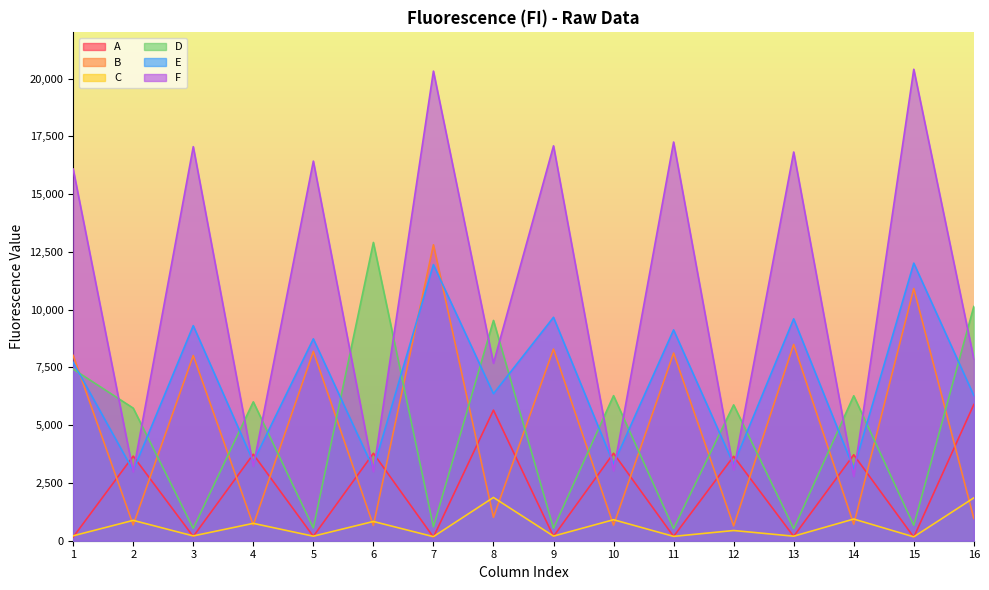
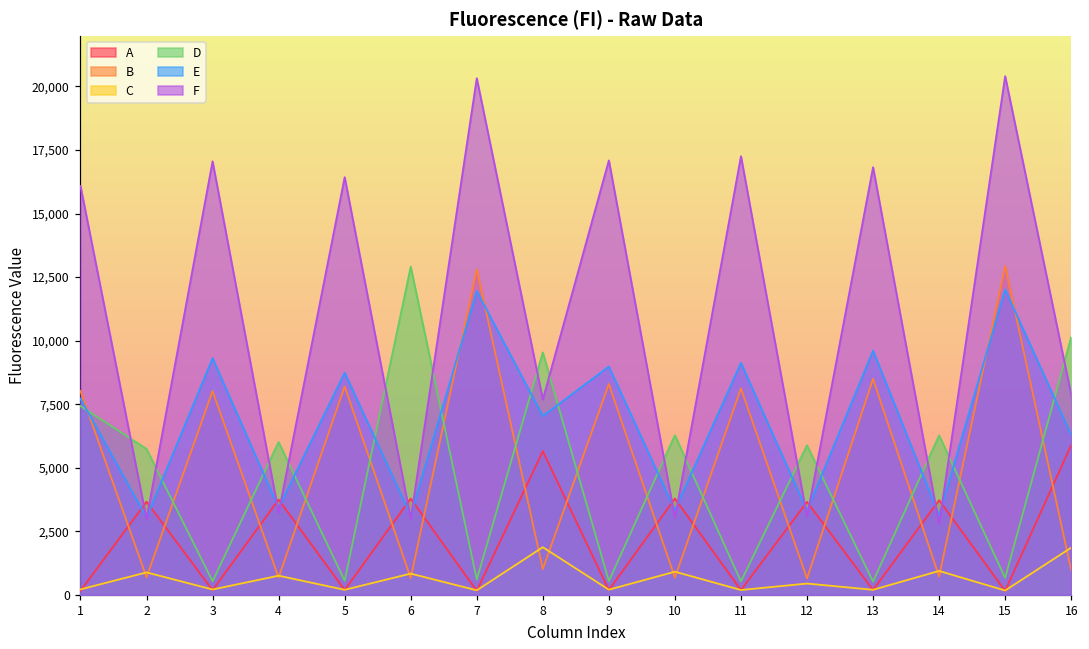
  {
    "A": {
      "2": "3,700",
      "4": "3,700",
      "6": "3,800",
      "8": "5,700",
      "10": "3,800",
      "12": "3,700",
      "14": "3,700",
      "16": "5,900"
    },
    "B": {
      "1": "8,000",
      "2": "700",
      "3": "8,000",
      "5": "8,200",
      "6": "700",
      "7": "12,800",
      "8": "1,000",
      "9": "8,300",
      "10": "700",
      "11": "8,100",
      "12": "600",
      "13": "8,500",
      "14": "700",
-     "15": "10,900",
+     "15": "12,900",
      "16": "1,000"
    },
    "C": {
      "2": "900",
      "6": "800",
      "8": "1,900",
      "10": "900",
      "12": "400",
      "14": "900",
      "16": "1,900"
    },
    "D": {
      "1": "7,400",
      "2": "5,700",
      "3": "500",
      "4": "6,000",
      "5": "600",
      "6": "12,900",
      "7": "600",
      "8": "9,500",
      "9": "500",
      "10": "6,300",
      "11": "500",
      "12": "5,900",
      "13": "500",
      "14": "6,300",
      "15": "700",
      "16": "10,100"
    },
    "E": {
      "1": "7,700",
      "3": "9,300",
      "4": "3,400",
      "5": "8,700",
      "6": "3,100",
      "7": "11,900",
-     "8": "6,400",
-     "9": "9,700",
+     "8": "7,000",
+     "9": "9,000",
      "10": "3,300",
      "11": "9,100",
      "12": "3,300",
      "13": "9,600",
      "14": "3,100",
      "15": "12,000",
      "16": "6,300"
    },
    "F": {
      "1": "16,100",
      "3": "17,100",
      "4": "3,200",
      "5": "16,400",
      "6": "3,000",
      "7": "20,300",
      "8": "7,700",
      "9": "17,100",
      "10": "3,000",
      "11": "17,300",
      "12": "3,100",
      "13": "16,800",
      "14": "2,800",
      "15": "20,400",
      "16": "7,900"
    }
  }
